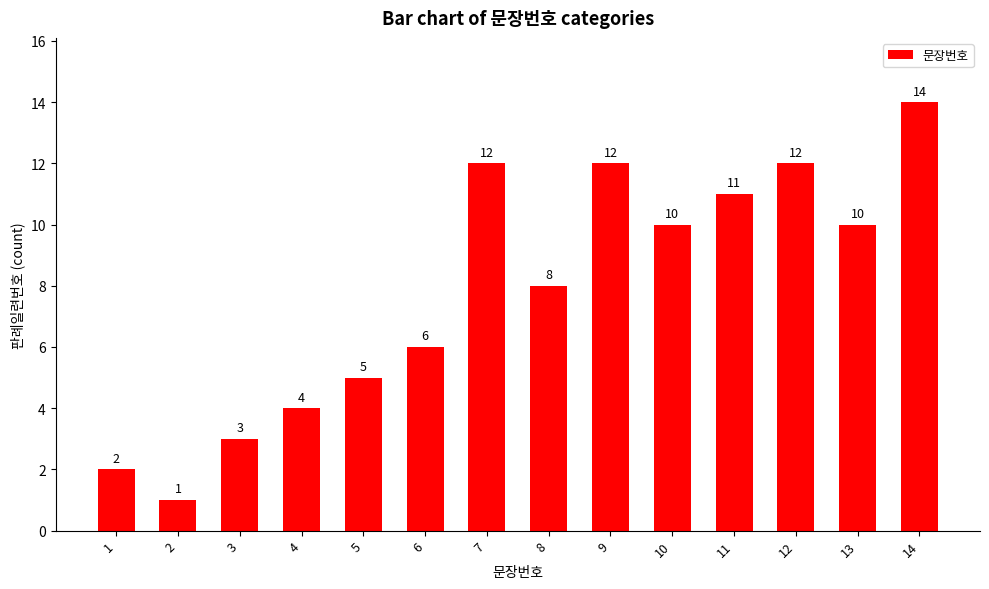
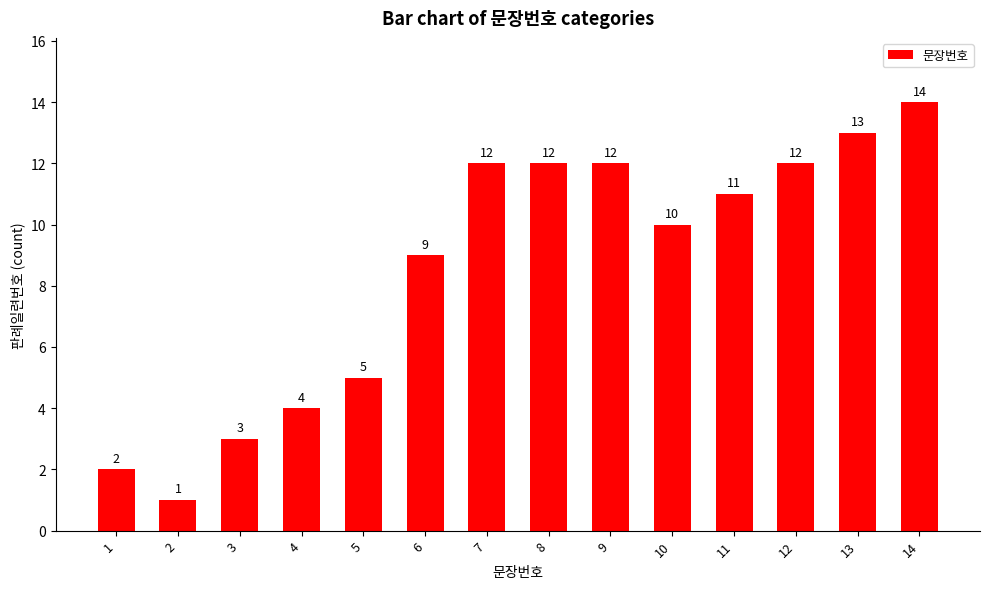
  {
    "1": 2,
    "2": 1,
    "3": 3,
    "4": 4,
    "5": 5,
-   "6": 6,
+   "6": 9,
    "7": 12,
-   "8": 8,
+   "8": 12,
    "9": 12,
    "10": 10,
    "11": 11,
    "12": 12,
-   "13": 10,
+   "13": 13,
    "14": 14
  }
